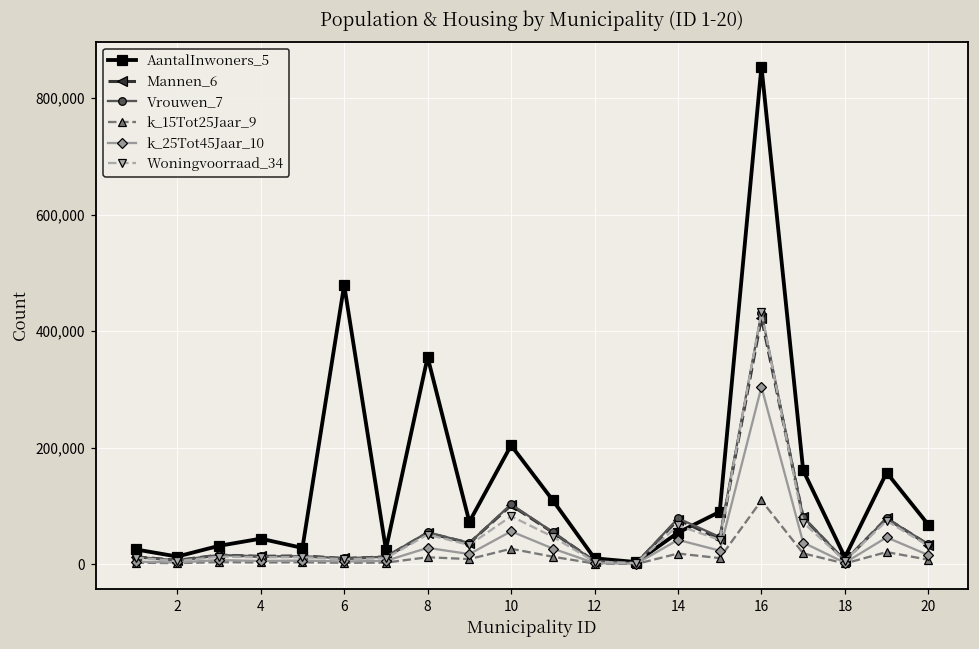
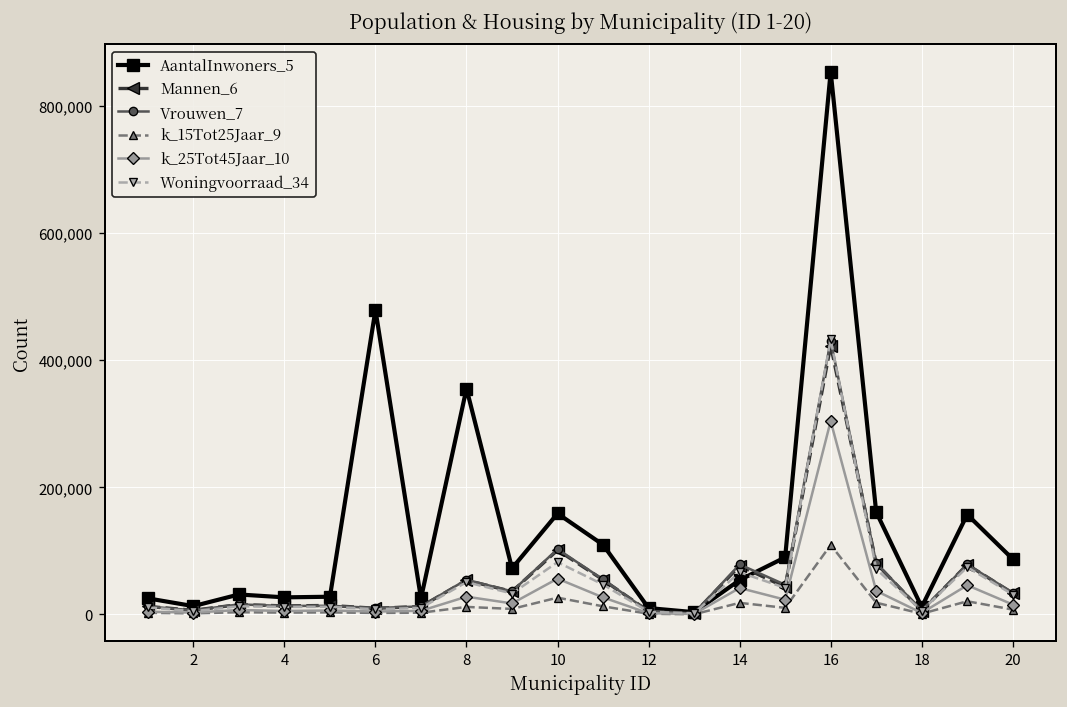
  {
    "AantalInwoners_5": {
      "2": "10,000",
-     "4": "40,000",
+     "4": "30,000",
      "6": "480,000",
      "8": "360,000",
-     "10": "200,000",
+     "10": "160,000",
      "12": "10,000",
      "14": "50,000",
      "16": "850,000",
      "18": "10,000",
-     "20": "70,000"
+     "20": "90,000"
    }
  }
